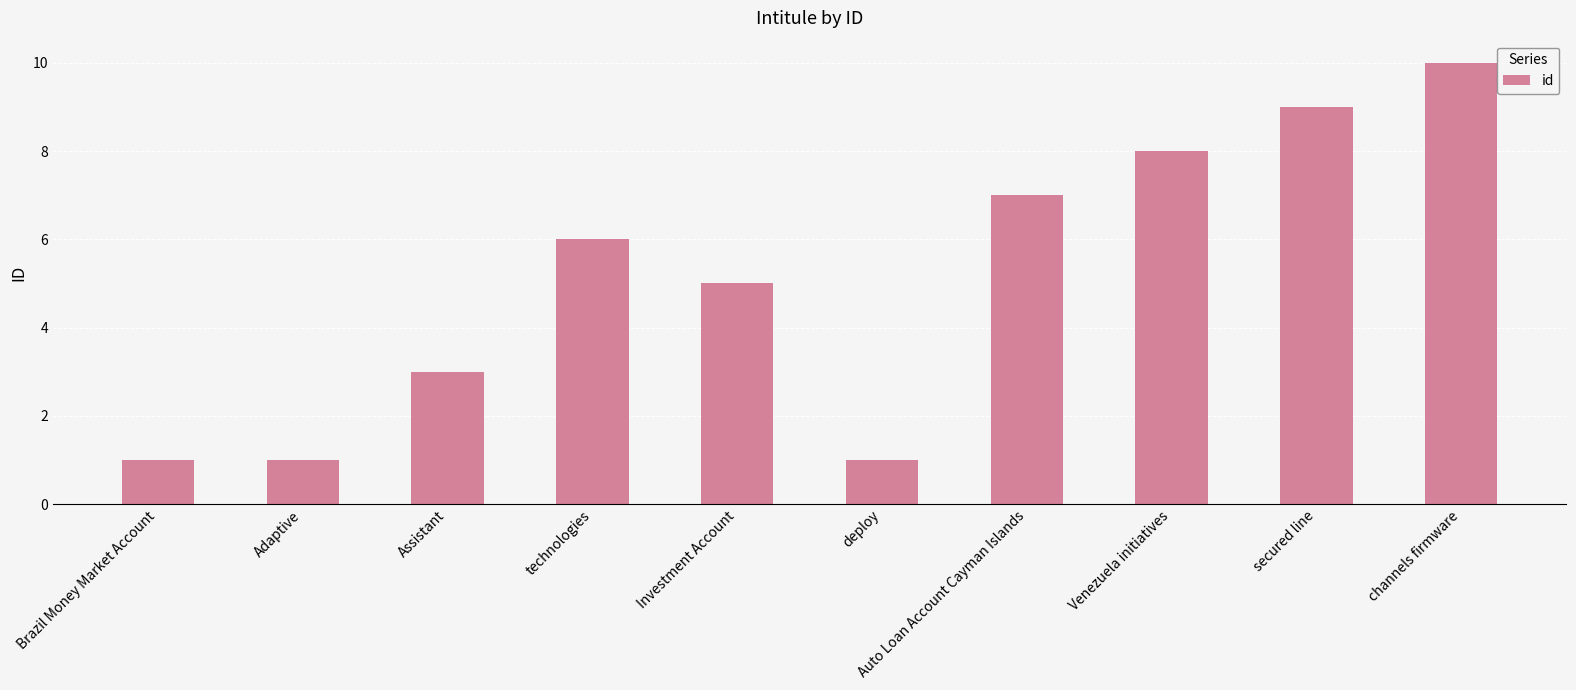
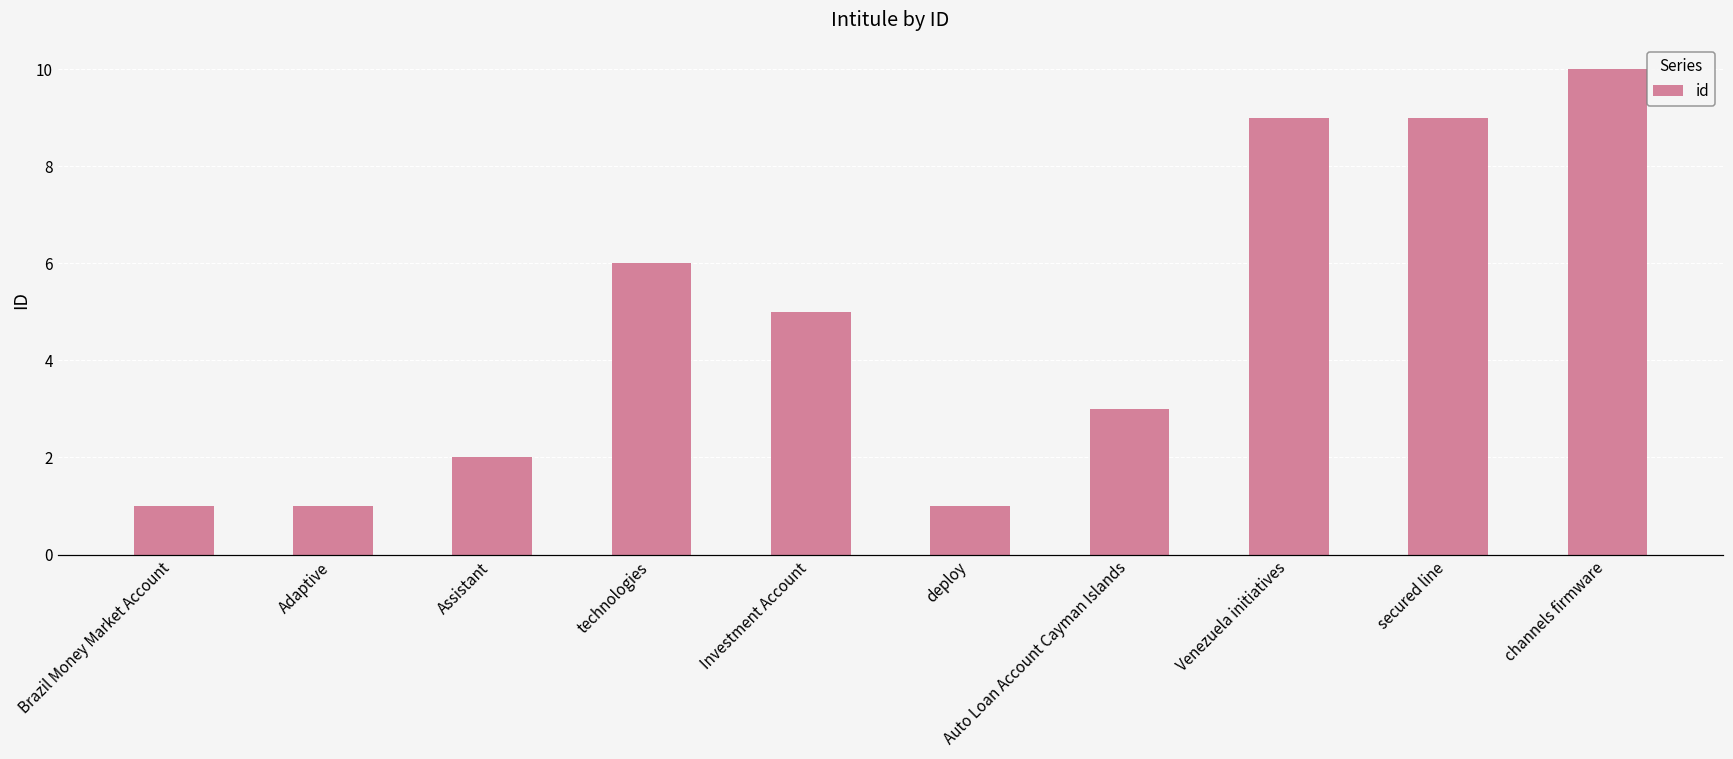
  {
    "Brazil Money Market Account": 1,
    "Adaptive": 1,
-   "Assistant": 3,
+   "Assistant": 2,
    "technologies": 6,
    "Investment Account": 5,
    "deploy": 1,
-   "Auto Loan Account Cayman Islands": 7,
-   "Venezuela initiatives": 8,
+   "Auto Loan Account Cayman Islands": 3,
+   "Venezuela initiatives": 9,
    "secured line": 9,
    "channels firmware": 10
  }
